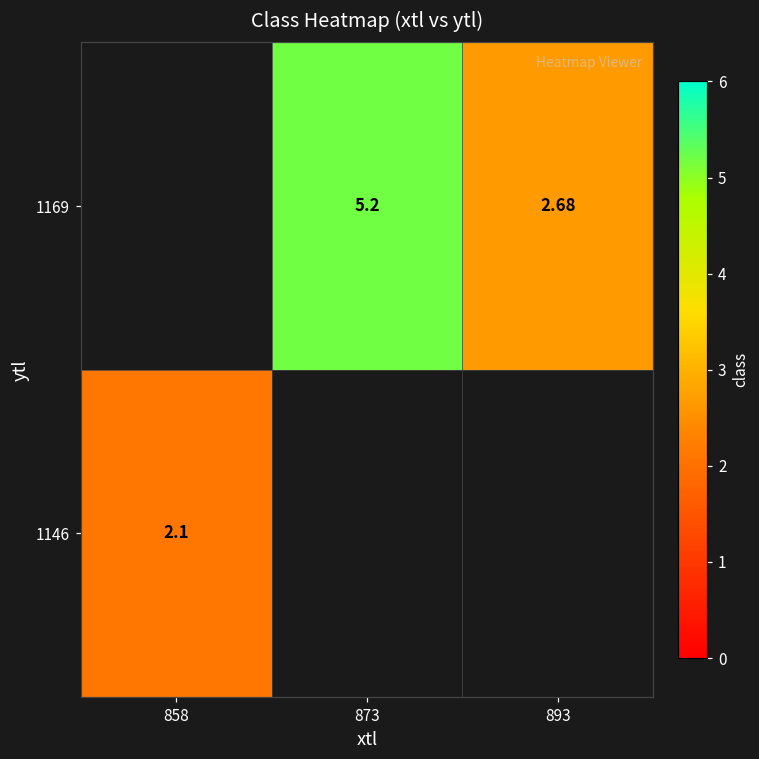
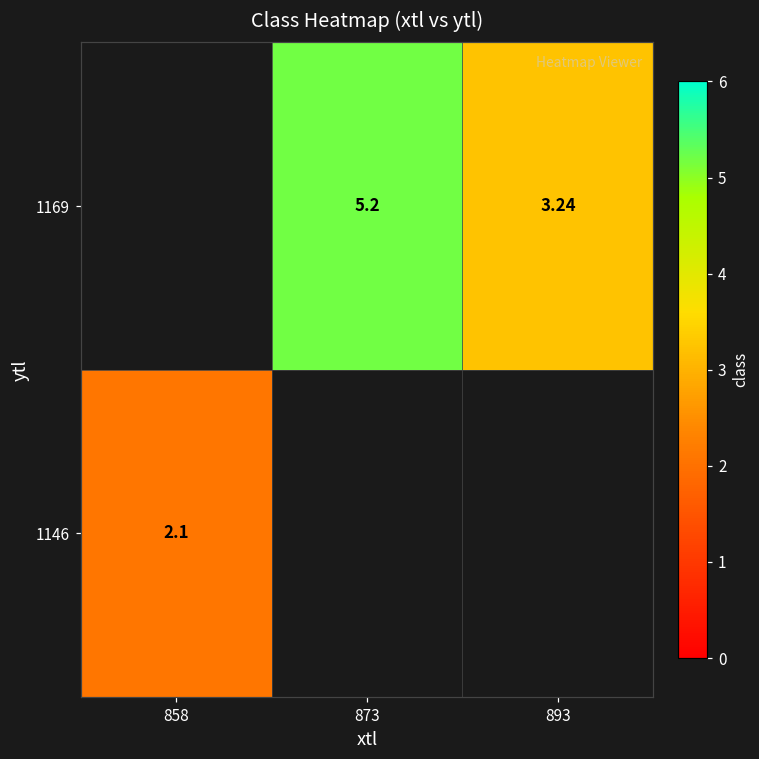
  {
    "1169": {
      "873": 5.2,
-     "893": 2.68
+     "893": 3.24
    },
    "1146": {
      "858": 2.1
    }
  }
